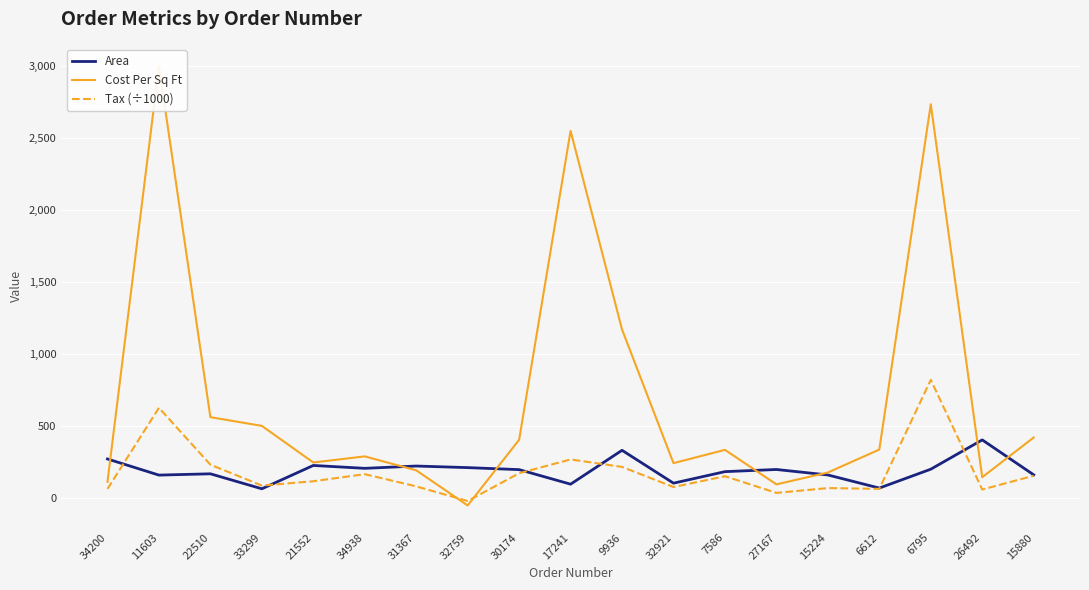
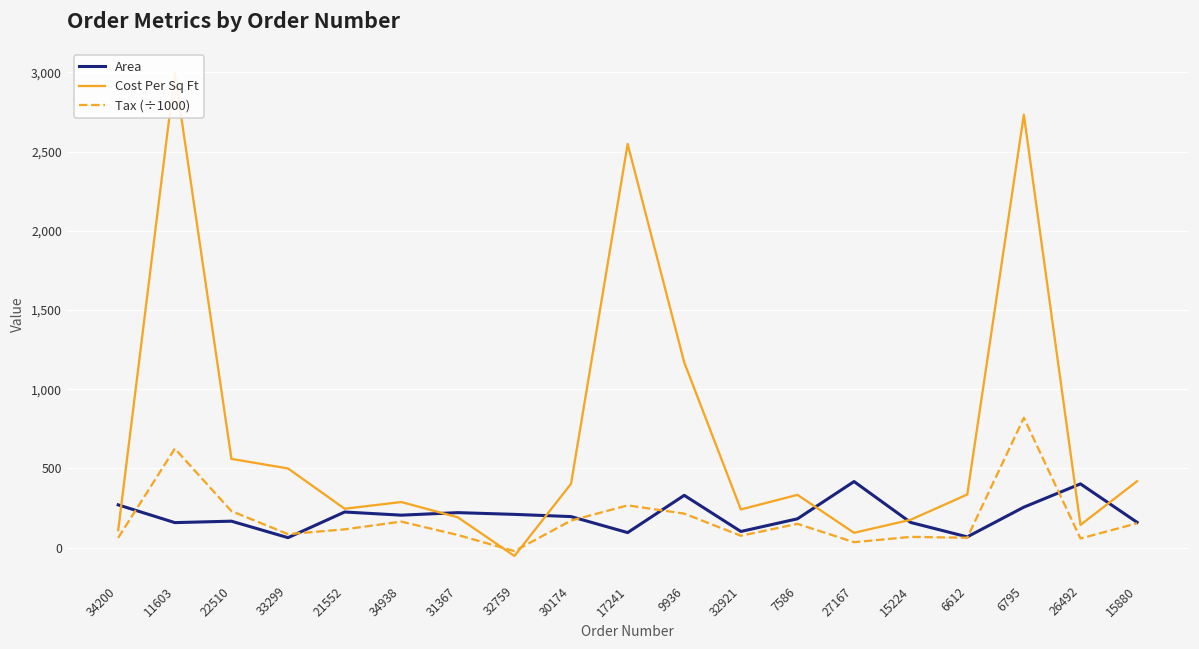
  {
    "Area": {
      "34200": 270,
      "11603": 160,
      "22510": 170,
      "33299": 60,
      "21552": 230,
      "34938": 210,
      "31367": 220,
      "32759": 210,
      "30174": 200,
      "17241": 100,
      "9936": 330,
      "32921": 100,
      "7586": 180,
-     "27167": 200,
-     "6795": 200,
+     "27167": 420,
+     "6795": 260,
      "26492": 400
    }
  }
